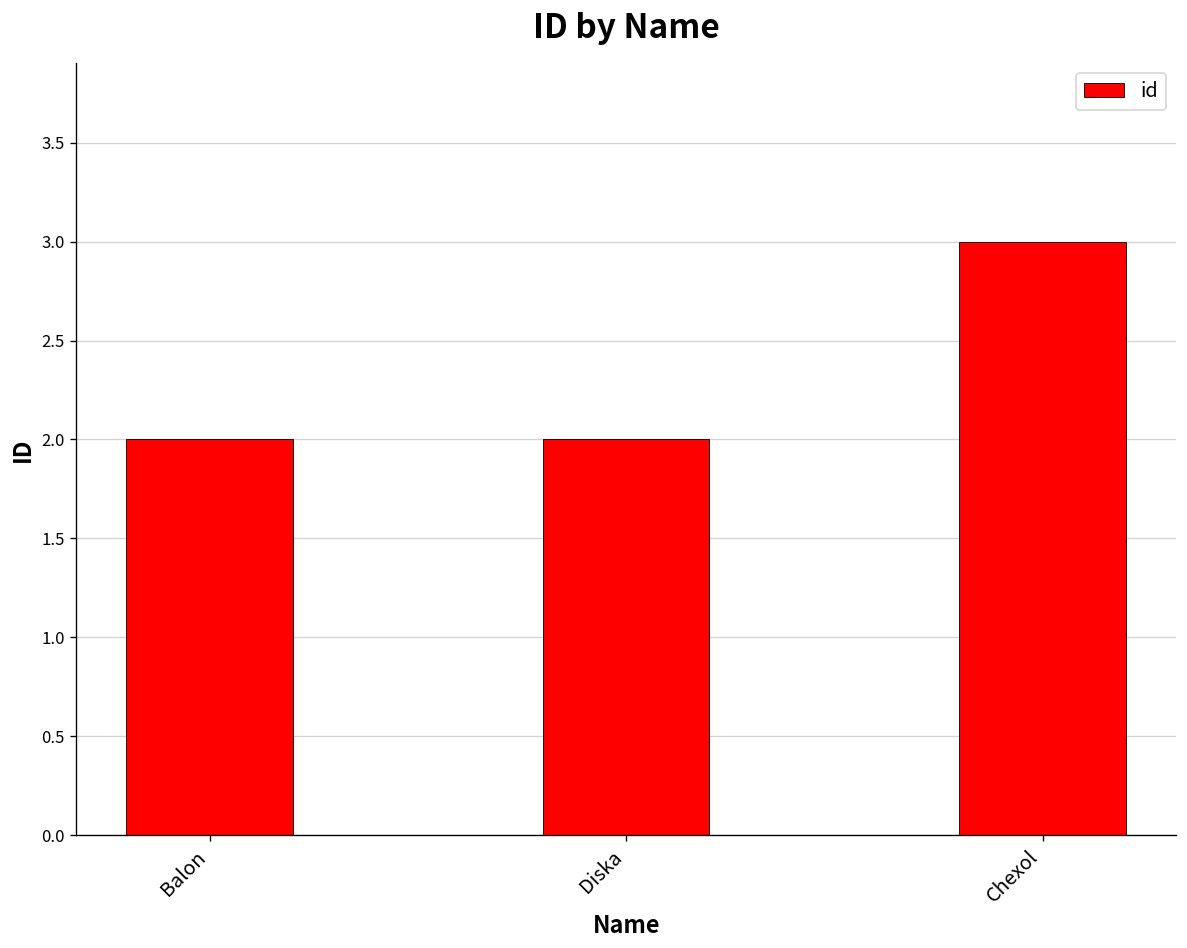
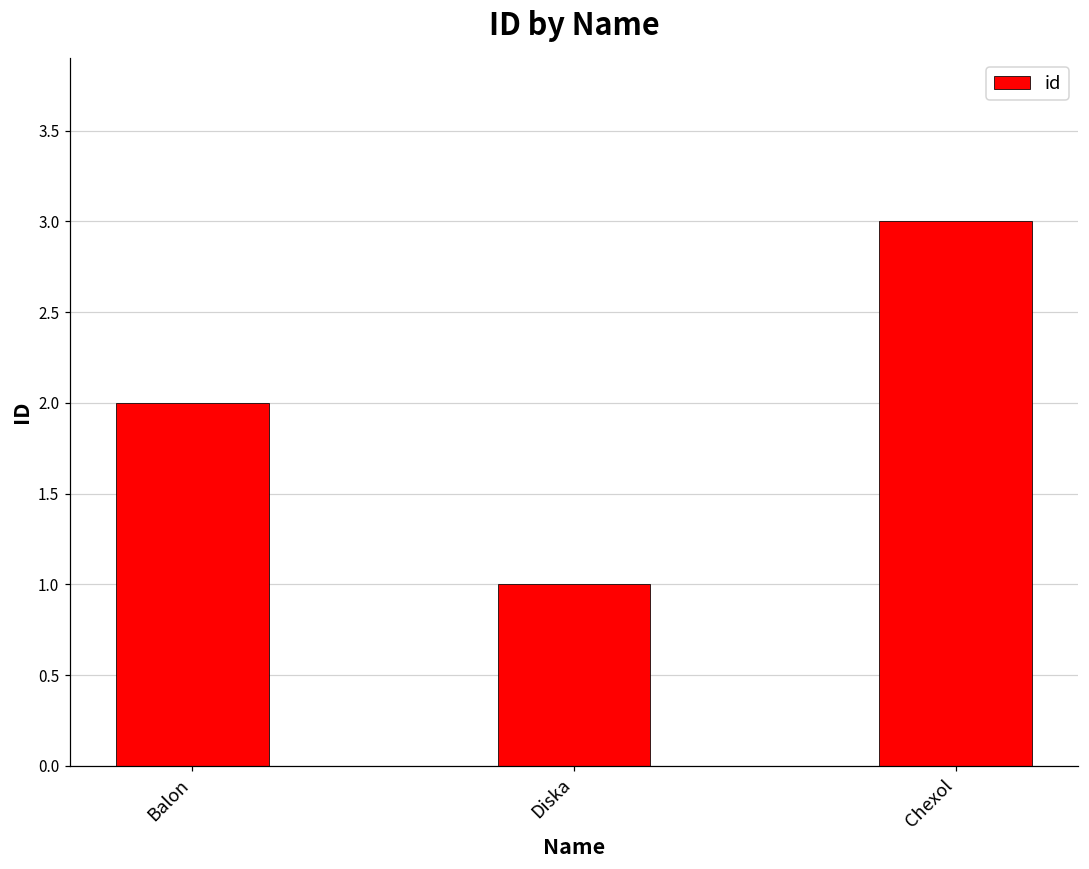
  {
    "Balon": 2,
-   "Diska": 2,
+   "Diska": 1,
    "Chexol": 3
  }
